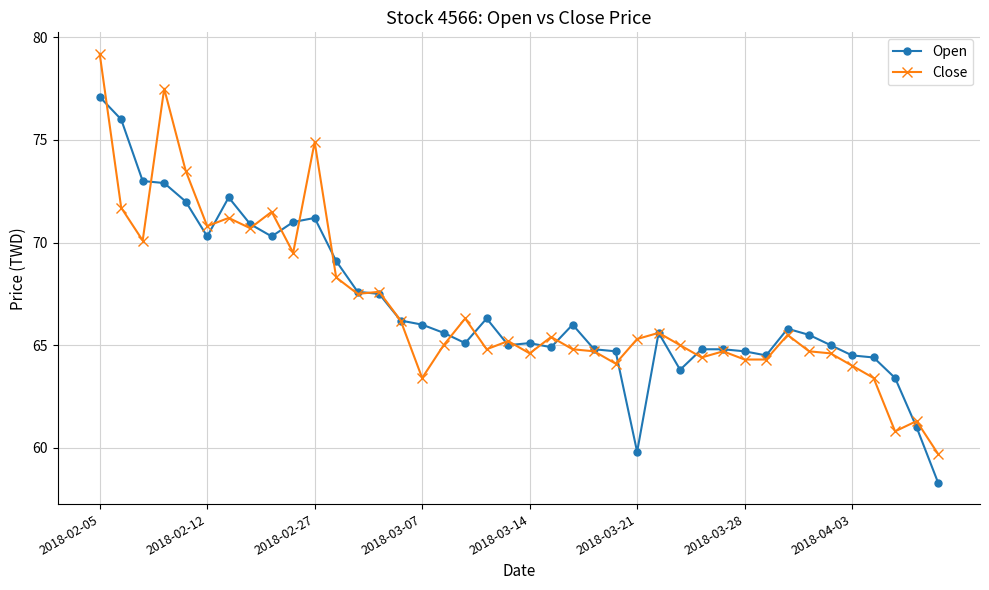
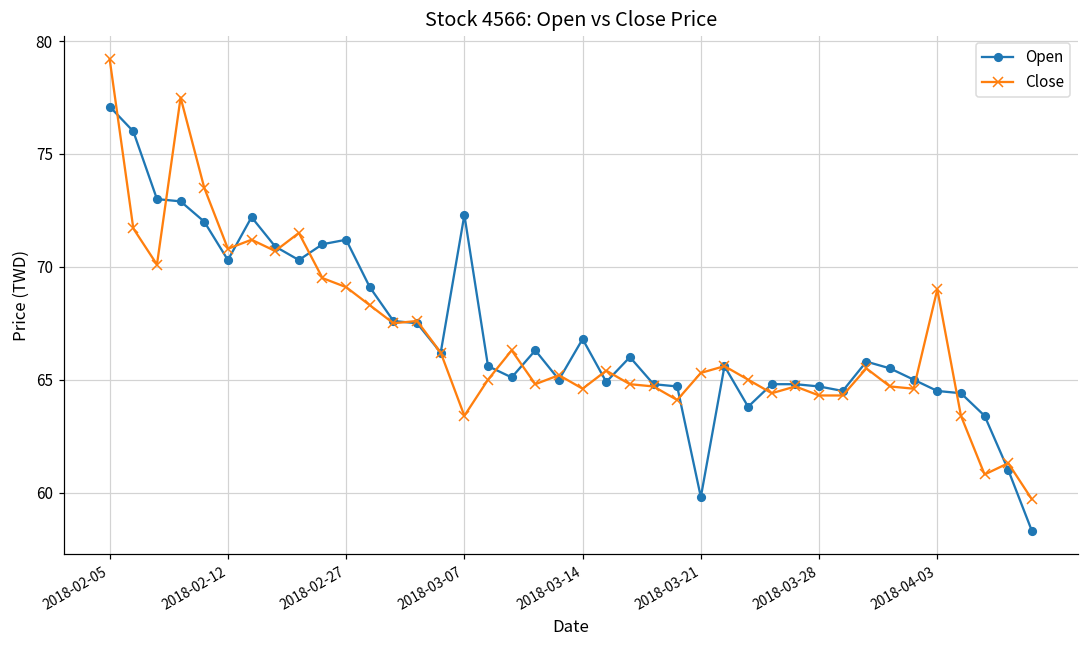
  {
    "Open": {
      "2018-02-05": 77.1,
      "2018-02-12": 70.3,
      "2018-02-27": 71.2,
-     "2018-03-07": 66.0,
-     "2018-03-14": 65.1,
+     "2018-03-07": 72.3,
+     "2018-03-14": 66.8,
      "2018-03-21": 59.8,
      "2018-03-28": 64.7,
      "2018-04-03": 64.5
    },
    "Close": {
      "2018-02-05": 79.2,
      "2018-02-12": 70.8,
-     "2018-02-27": 74.9,
+     "2018-02-27": 69.1,
      "2018-03-07": 63.4,
      "2018-03-14": 64.6,
      "2018-03-21": 65.3,
      "2018-03-28": 64.3,
-     "2018-04-03": 64
+     "2018-04-03": 69
    }
  }
